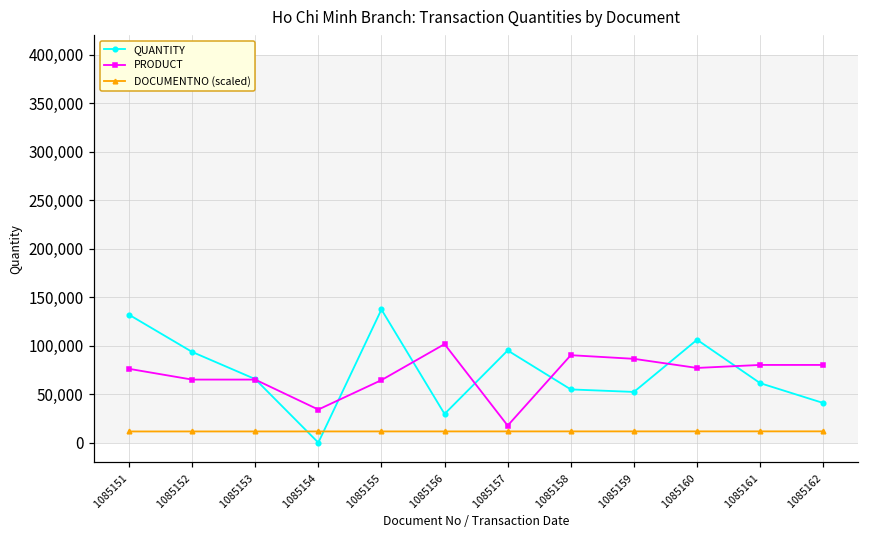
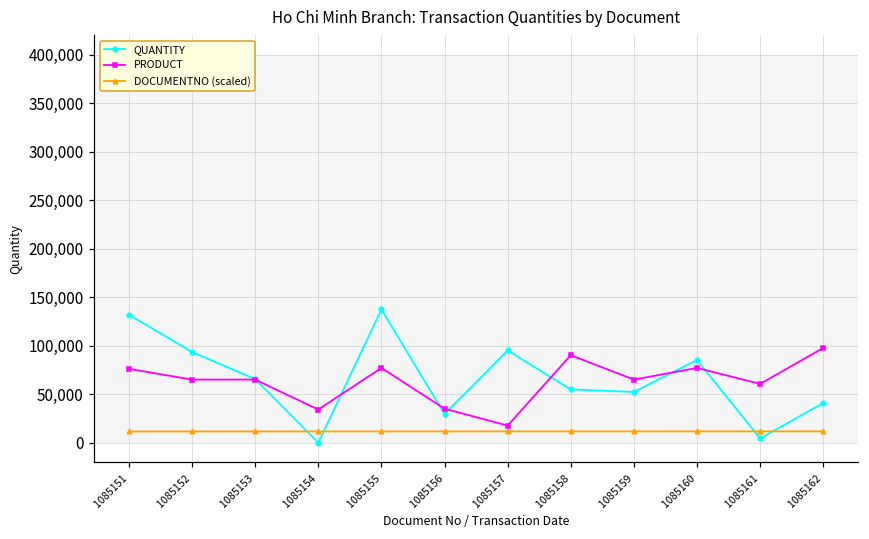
  {
    "QUANTITY": {
      "1085151": "130,000",
      "1085152": "90,000",
      "1085154": "0",
      "1085155": "140,000",
      "1085156": "30,000",
      "1085157": "100,000",
      "1085158": "50,000",
      "1085159": "50,000",
-     "1085160": "110,000",
-     "1085161": "60,000",
+     "1085160": "90,000",
+     "1085161": "0",
      "1085162": "40,000"
    },
    "PRODUCT": {
      "1085151": "80,000",
      "1085152": "70,000",
      "1085154": "30,000",
-     "1085155": "60,000",
-     "1085156": "100,000",
+     "1085155": "80,000",
+     "1085156": "40,000",
      "1085157": "20,000",
      "1085158": "90,000",
-     "1085159": "90,000",
+     "1085159": "70,000",
      "1085160": "80,000",
-     "1085161": "80,000",
-     "1085162": "80,000"
+     "1085161": "60,000",
+     "1085162": "100,000"
    },
    "DOCUMENTNO (scaled)": {
      "1085151": "10,000",
      "1085152": "10,000",
      "1085153": "10,000",
      "1085154": "10,000",
      "1085155": "10,000",
      "1085156": "10,000",
      "1085157": "10,000",
      "1085158": "10,000",
      "1085159": "10,000",
      "1085160": "10,000",
      "1085161": "10,000",
      "1085162": "10,000"
    }
  }
